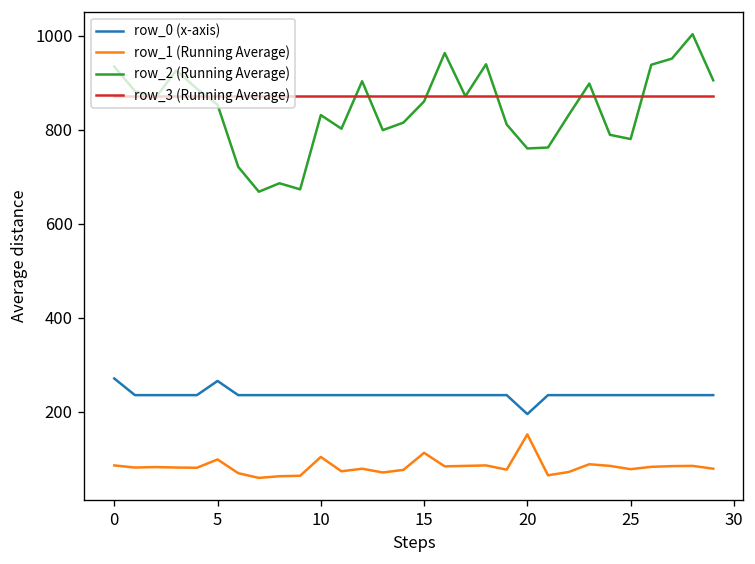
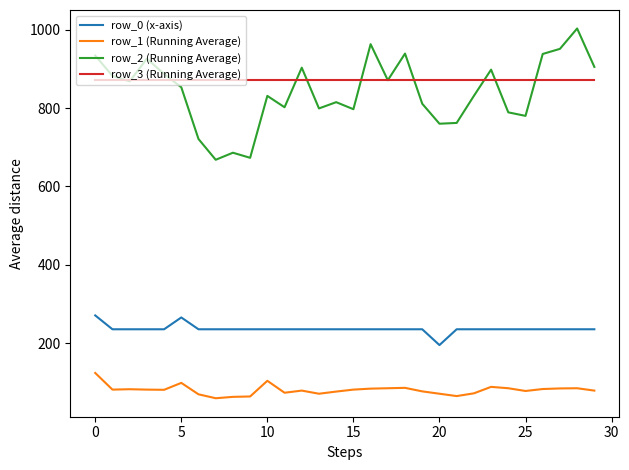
  {
    "row_0 (x-axis)": {
      "0": 270,
      "5": 270,
      "10": 240,
      "15": 240,
      "20": 200,
      "25": 240
    },
    "row_1 (Running Average)": {
-     "0": 90,
+     "0": 120,
      "5": 100,
      "10": 100,
-     "15": 110,
-     "20": 150,
+     "15": 80,
+     "20": 70,
      "25": 80
    },
    "row_2 (Running Average)": {
      "5": 850,
      "10": 830,
-     "15": 860,
+     "15": 800,
      "20": 760,
      "25": 780
    },
    "row_3 (Running Average)": {
      "10": 870,
      "15": 870,
      "20": 870,
      "25": 870
    }
  }
